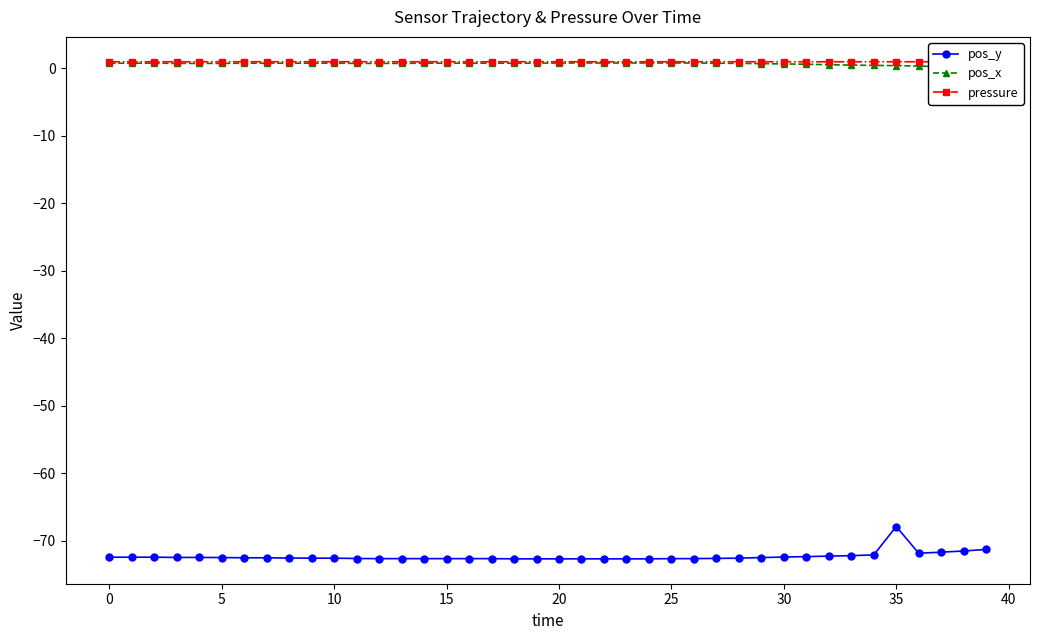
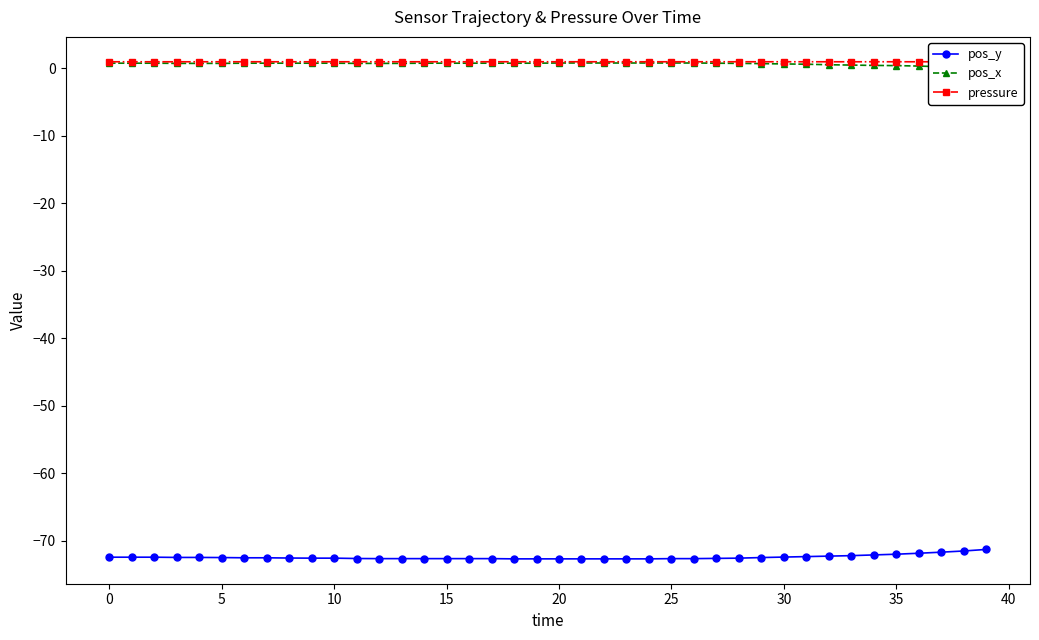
  {
    "pos_y": {
      "0": -72,
      "5": -72,
      "10": -73,
      "15": -73,
      "20": -73,
      "25": -73,
      "30": -72,
-     "35": -68
+     "35": -72
    },
    "pos_x": {
      "35": 0
    },
    "pressure": {
      "35": 1
    }
  }
